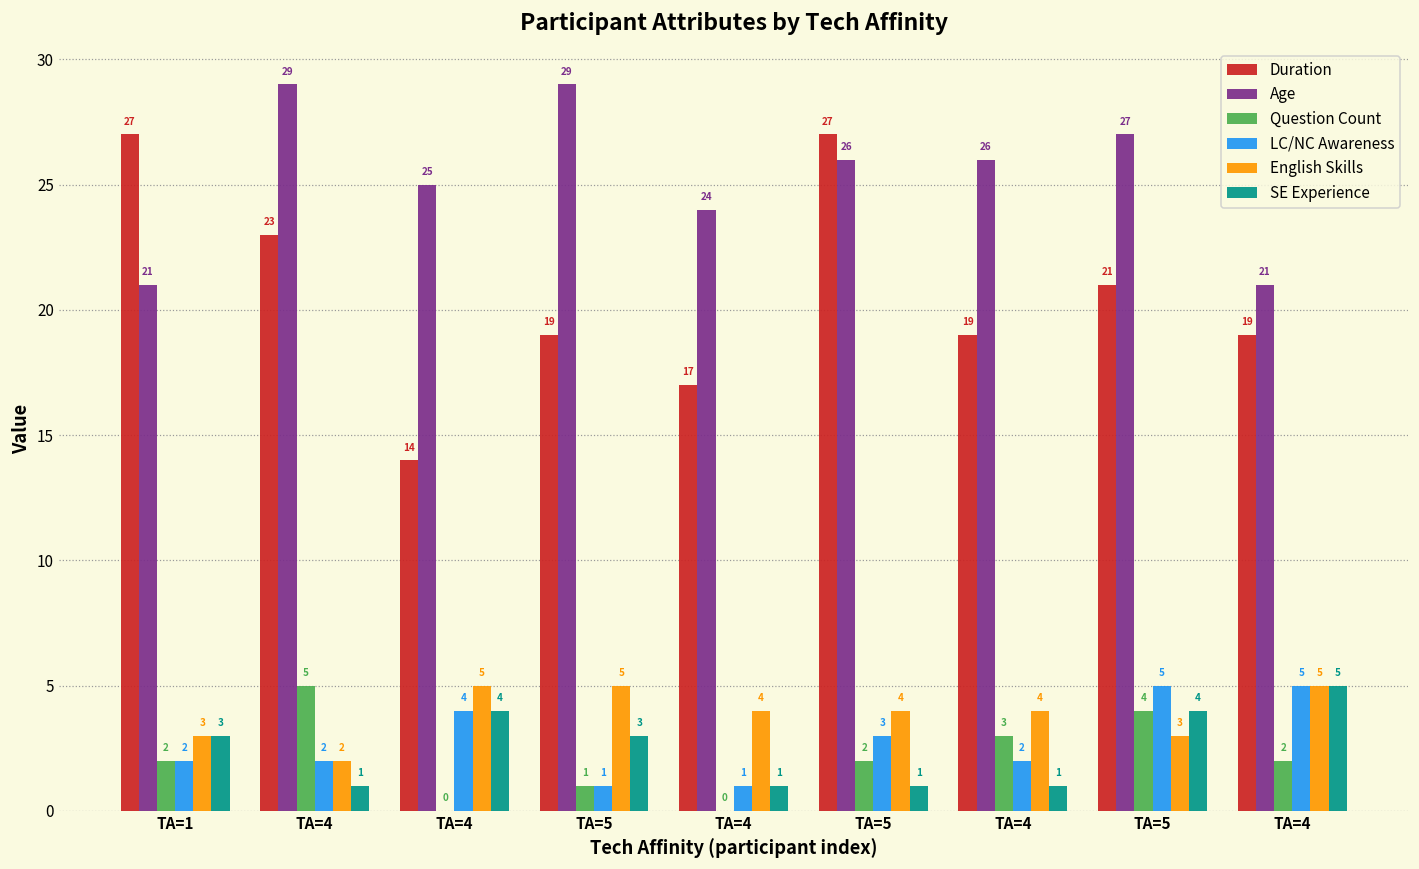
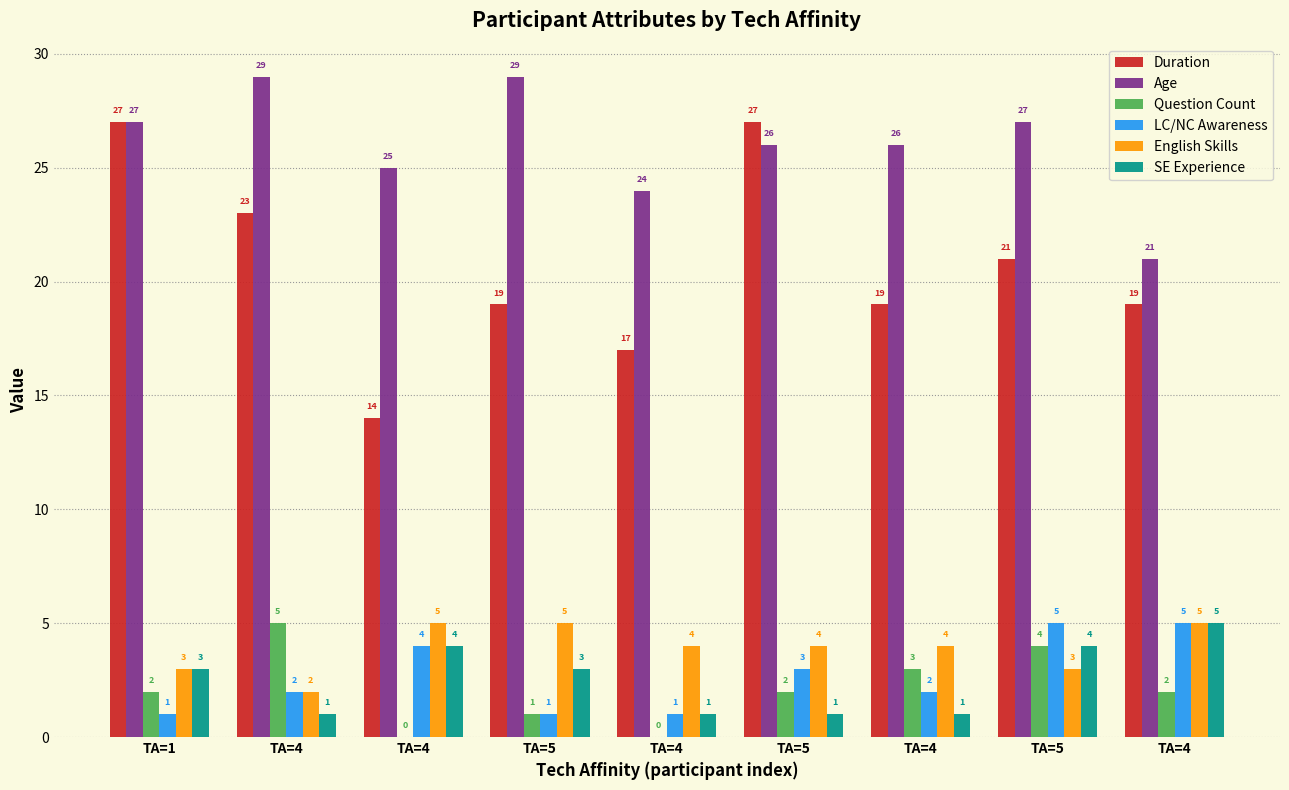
  {
    "Duration": {
      "TA=1": 27
    },
    "Age": {
-     "TA=1": 21
+     "TA=1": 27
    },
    "Question Count": {
      "TA=1": 2
    },
    "LC/NC Awareness": {
-     "TA=1": 2
+     "TA=1": 1
    },
    "English Skills": {
      "TA=1": 3
    },
    "SE Experience": {
      "TA=1": 3
    }
  }
